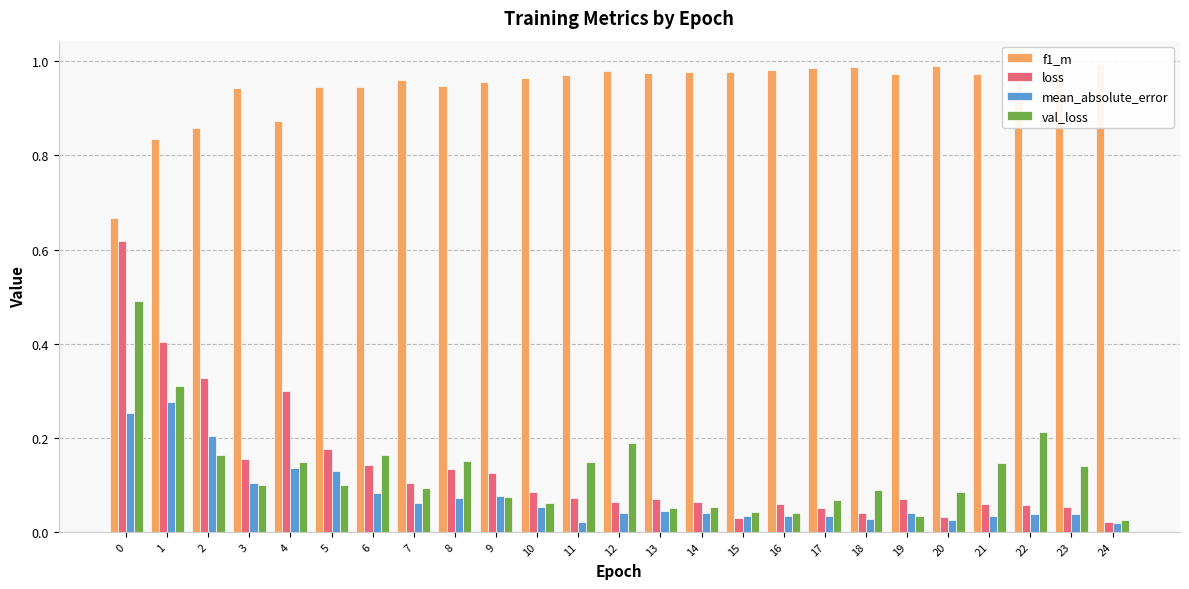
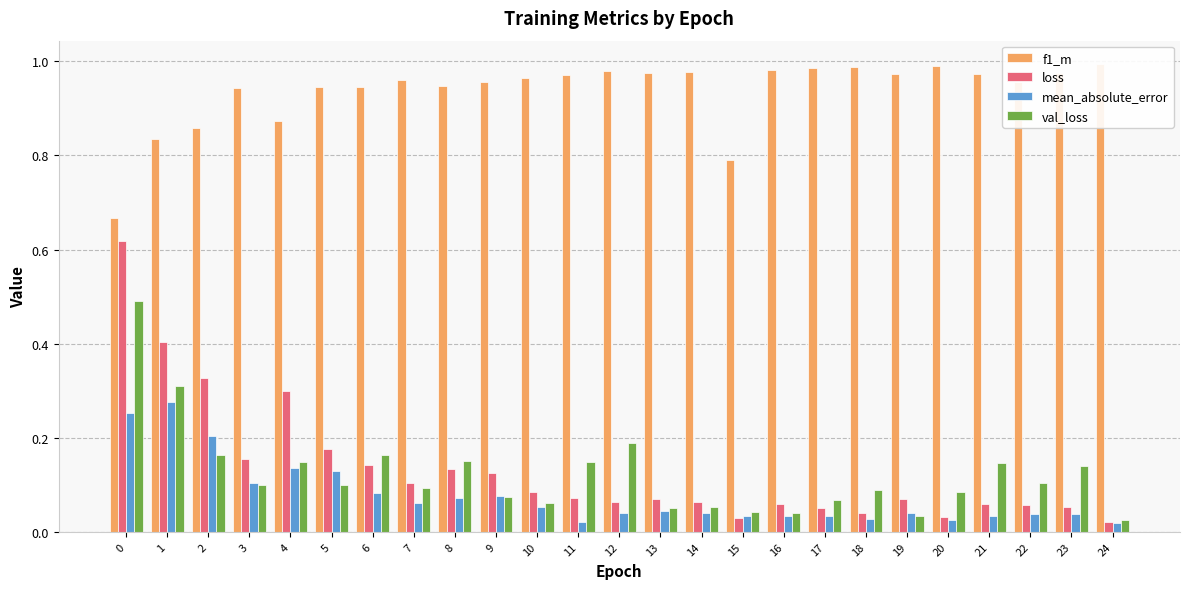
  {
    "f1_m": {
      "0": 0.67,
      "1": 0.84,
      "2": 0.86,
      "3": 0.94,
      "4": 0.87,
      "5": 0.95,
      "6": 0.95,
      "7": 0.96,
      "8": 0.95,
      "9": 0.96,
      "10": 0.97,
      "11": 0.97,
      "12": 0.98,
      "13": 0.98,
      "14": 0.98,
-     "15": 0.98,
+     "15": 0.79,
      "16": 0.98,
      "17": 0.99,
      "18": 0.99,
      "19": 0.97,
      "20": 0.99,
      "21": 0.97
    },
    "loss": {
      "0": 0.62,
      "1": 0.40,
      "2": 0.33,
      "3": 0.15,
      "4": 0.30,
      "5": 0.18,
      "6": 0.14,
      "7": 0.10,
      "8": 0.13,
      "9": 0.12,
      "10": 0.08,
      "11": 0.07,
      "12": 0.06,
      "13": 0.07,
      "14": 0.06,
      "15": 0.03,
      "16": 0.06,
      "17": 0.05,
      "18": 0.04,
      "19": 0.07,
      "20": 0.03,
      "21": 0.06,
      "22": 0.06,
      "23": 0.05,
      "24": 0.02
    },
    "mean_absolute_error": {
      "0": 0.25,
      "1": 0.28,
      "2": 0.20,
      "3": 0.10,
      "4": 0.14,
      "5": 0.13,
      "6": 0.08,
      "7": 0.06,
      "8": 0.07,
      "9": 0.08,
      "10": 0.05,
      "11": 0.02,
      "12": 0.04,
      "13": 0.04,
      "14": 0.04,
      "15": 0.03,
      "16": 0.03,
      "17": 0.03,
      "18": 0.03,
      "19": 0.04,
      "20": 0.02,
      "21": 0.03,
      "22": 0.04,
      "23": 0.04,
      "24": 0.02
    },
    "val_loss": {
      "0": 0.49,
      "1": 0.31,
      "2": 0.16,
      "3": 0.10,
      "4": 0.15,
      "5": 0.10,
      "6": 0.16,
      "7": 0.09,
      "8": 0.15,
      "9": 0.07,
      "10": 0.06,
      "11": 0.15,
      "12": 0.19,
      "13": 0.05,
      "14": 0.05,
      "15": 0.04,
      "16": 0.04,
      "17": 0.07,
      "18": 0.09,
      "19": 0.03,
      "20": 0.08,
      "21": 0.15,
-     "22": 0.21,
+     "22": 0.10,
      "23": 0.14,
      "24": 0.03
    }
  }
